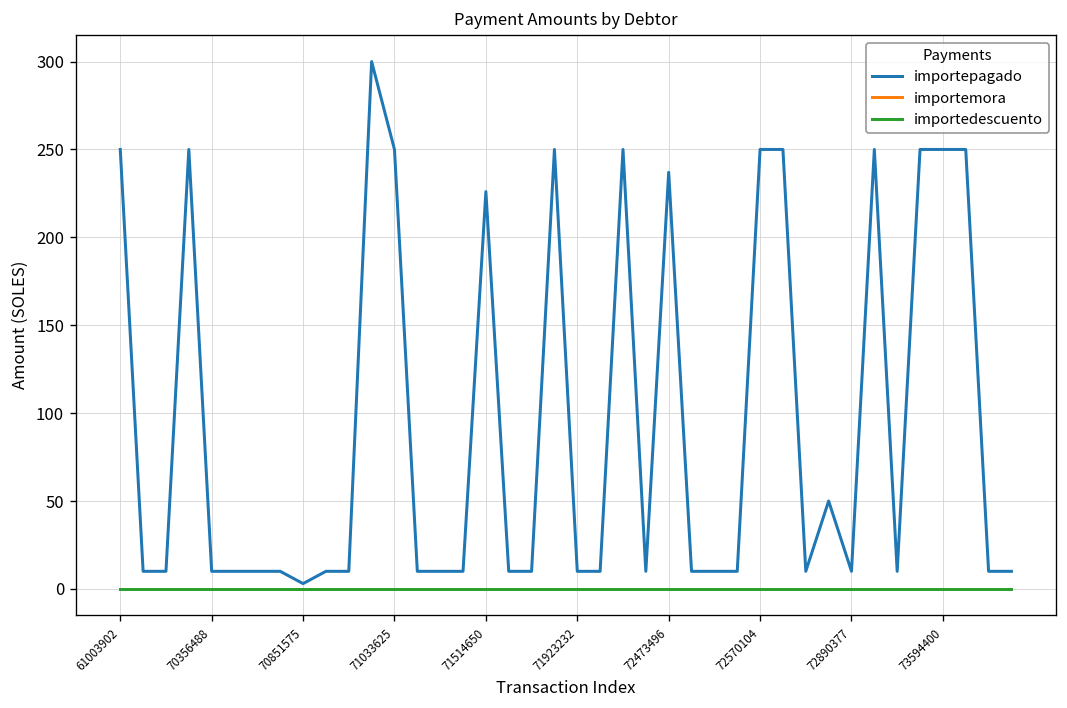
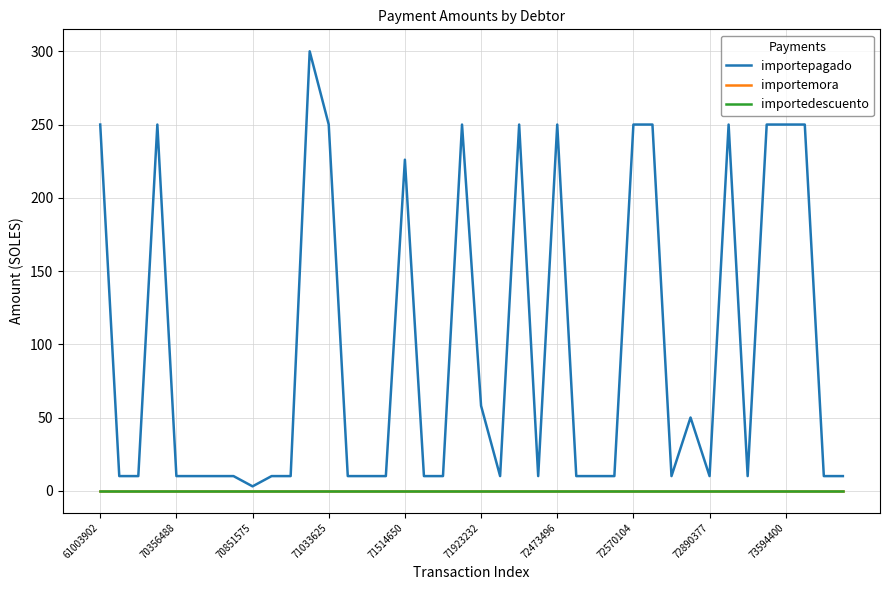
  {
    "importepagado": {
      "70851575": 3,
      "71033625": 250,
      "71514650": 226,
-     "71923232": 10,
-     "72473496": 237,
+     "71923232": 58,
+     "72473496": 250,
      "72890377": 10,
      "73594400": 250
    },
    "importedescuento": {
      "70851575": 0,
      "71033625": 0,
      "71514650": 0,
      "71923232": 0,
      "72473496": 0,
      "72890377": 0,
      "73594400": 0
    }
  }
